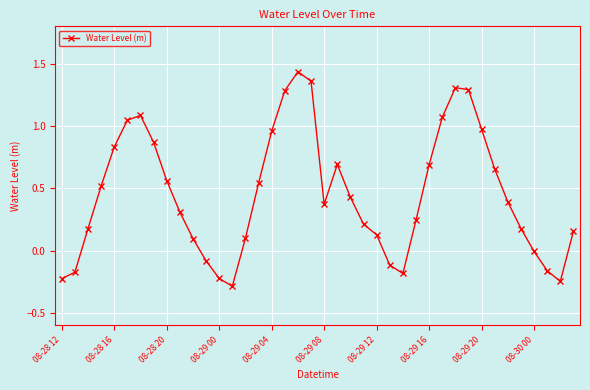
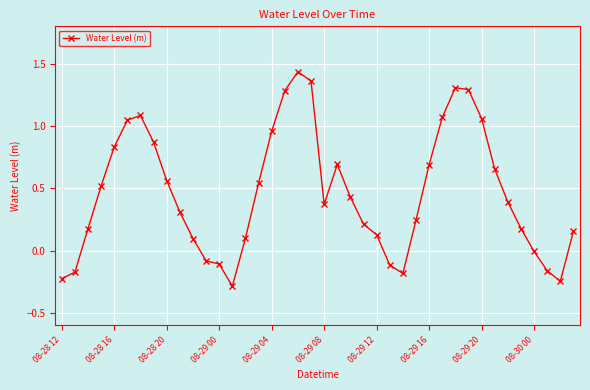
  {
    "08-28 12": -0.22,
    "08-28 16": 0.83,
    "08-28 20": 0.56,
-   "08-29 00": -0.22,
+   "08-29 00": -0.11,
    "08-29 04": 0.96,
    "08-29 08": 0.37,
    "08-29 12": 0.13,
    "08-29 16": 0.69,
-   "08-29 20": 0.97,
+   "08-29 20": 1.06,
    "08-30 00": -0.01
  }
